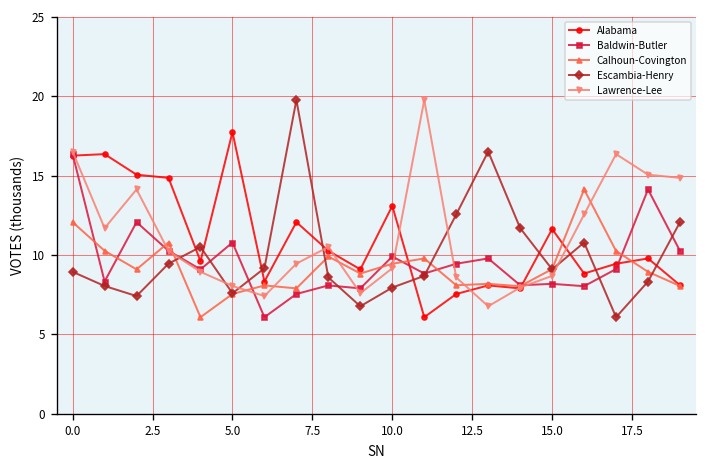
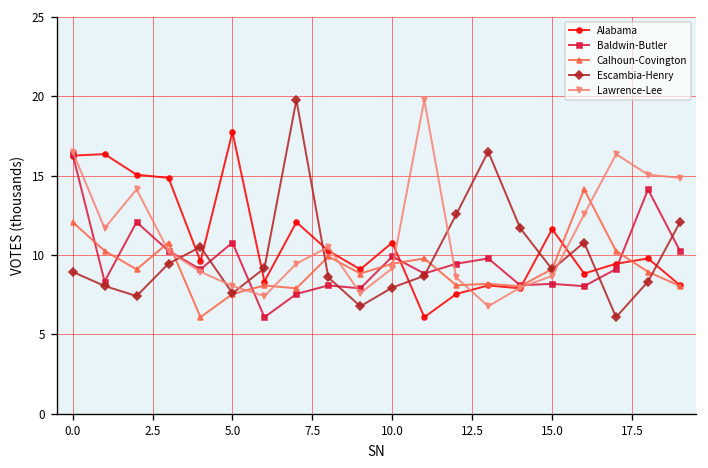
  {
    "Alabama": {
      "5.0": 17.7,
-     "10.0": 13.1,
+     "10.0": 10.8,
      "15.0": 11.6
    }
  }
